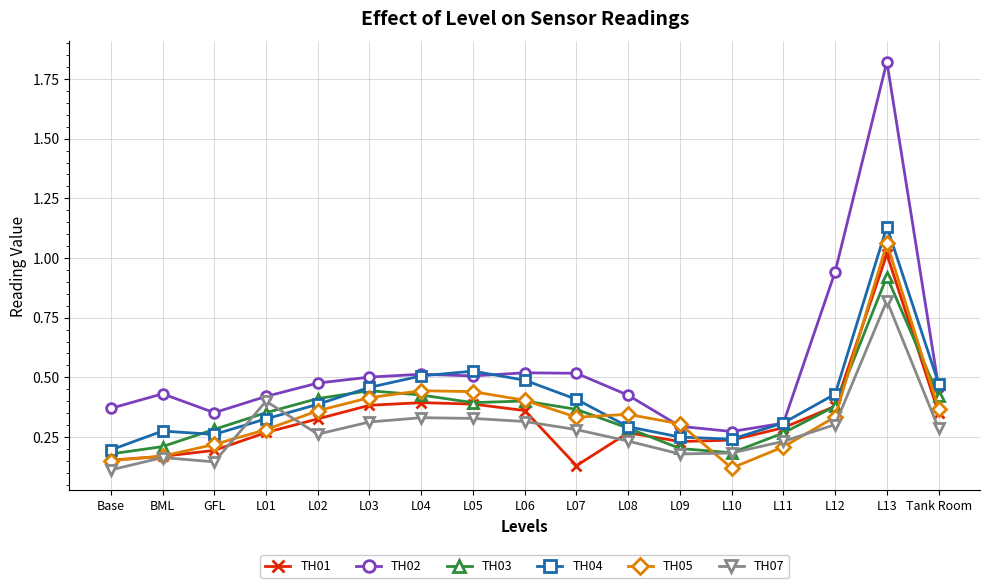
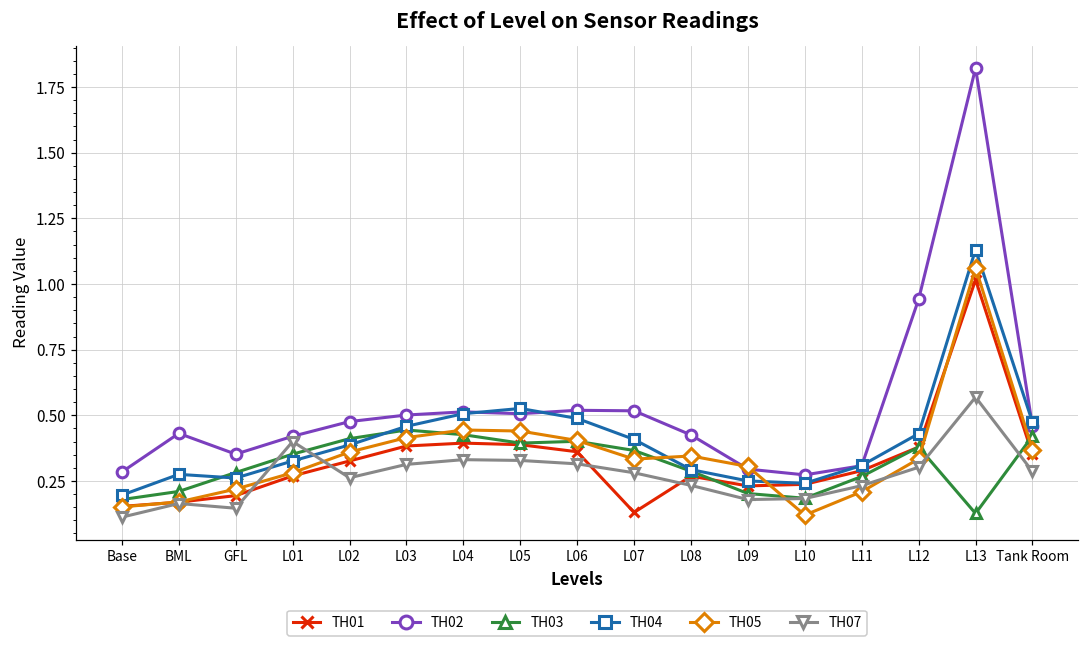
  {
    "TH01": {
      "GFL": 0.19,
      "L01": 0.27,
      "L02": 0.33,
      "L03": 0.38,
      "L04": 0.39,
      "L06": 0.36,
      "L07": 0.13,
      "L08": 0.27,
      "L09": 0.23,
      "L11": 0.29,
      "L13": 1.02,
      "Tank Room": 0.35
    },
    "TH02": {
-     "Base": 0.37,
+     "Base": 0.28,
      "BML": 0.43,
      "GFL": 0.35,
      "L01": 0.42,
      "L02": 0.48,
      "L03": 0.50,
      "L05": 0.51,
      "L06": 0.52,
      "L07": 0.52,
      "L08": 0.43,
      "L10": 0.27,
      "L12": 0.94,
      "L13": 1.82,
      "Tank Room": 0.46
    },
    "TH03": {
      "Base": 0.18,
      "BML": 0.21,
      "GFL": 0.28,
      "L01": 0.35,
      "L02": 0.41,
      "L03": 0.44,
      "L04": 0.43,
      "L07": 0.37,
      "L09": 0.20,
      "L11": 0.27,
-     "L13": 0.92,
+     "L13": 0.13,
      "Tank Room": 0.42
    },
    "TH04": {
      "Base": 0.20,
      "BML": 0.28,
      "GFL": 0.26,
      "L01": 0.33,
      "L02": 0.39,
      "L03": 0.46,
      "L05": 0.53,
      "L06": 0.49,
      "L07": 0.41,
      "L09": 0.25,
      "L12": 0.43,
      "L13": 1.13,
      "Tank Room": 0.47
    },
    "TH05": {
      "GFL": 0.22,
      "L01": 0.28,
      "L02": 0.36,
      "L03": 0.42,
      "L04": 0.44,
      "L05": 0.44,
      "L07": 0.33,
      "L08": 0.35,
      "L10": 0.12,
      "L11": 0.21,
      "L12": 0.33,
      "L13": 1.06,
      "Tank Room": 0.37
    },
    "TH07": {
      "Base": 0.11,
      "GFL": 0.15,
      "L01": 0.40,
      "L02": 0.26,
      "L03": 0.31,
      "L04": 0.33,
      "L05": 0.33,
      "L06": 0.32,
      "L07": 0.28,
      "L08": 0.23,
      "L09": 0.18,
      "L11": 0.23,
      "L12": 0.30,
-     "L13": 0.82,
+     "L13": 0.57,
      "Tank Room": 0.29
    }
  }
